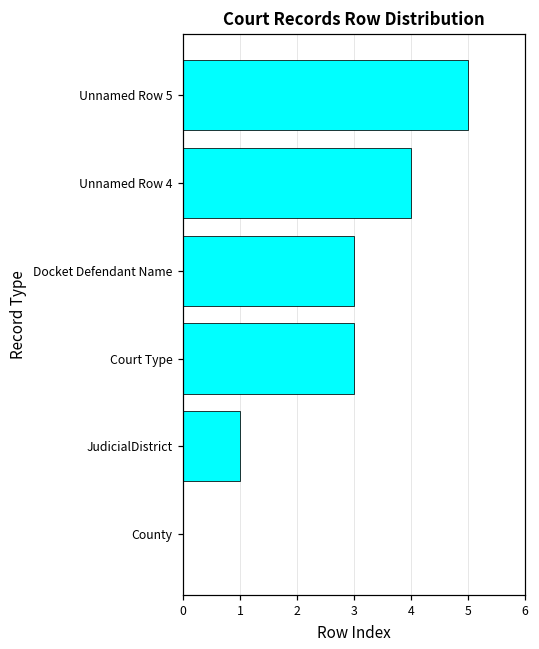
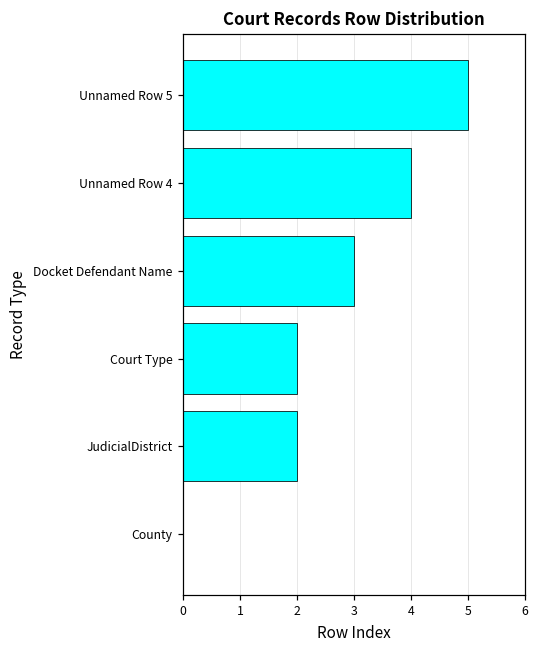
  {
    "Unnamed Row 5": 5,
    "Unnamed Row 4": 4,
    "Docket Defendant Name": 3,
-   "Court Type": 3,
-   "JudicialDistrict": 1,
+   "Court Type": 2,
+   "JudicialDistrict": 2,
    "County": 0
  }
